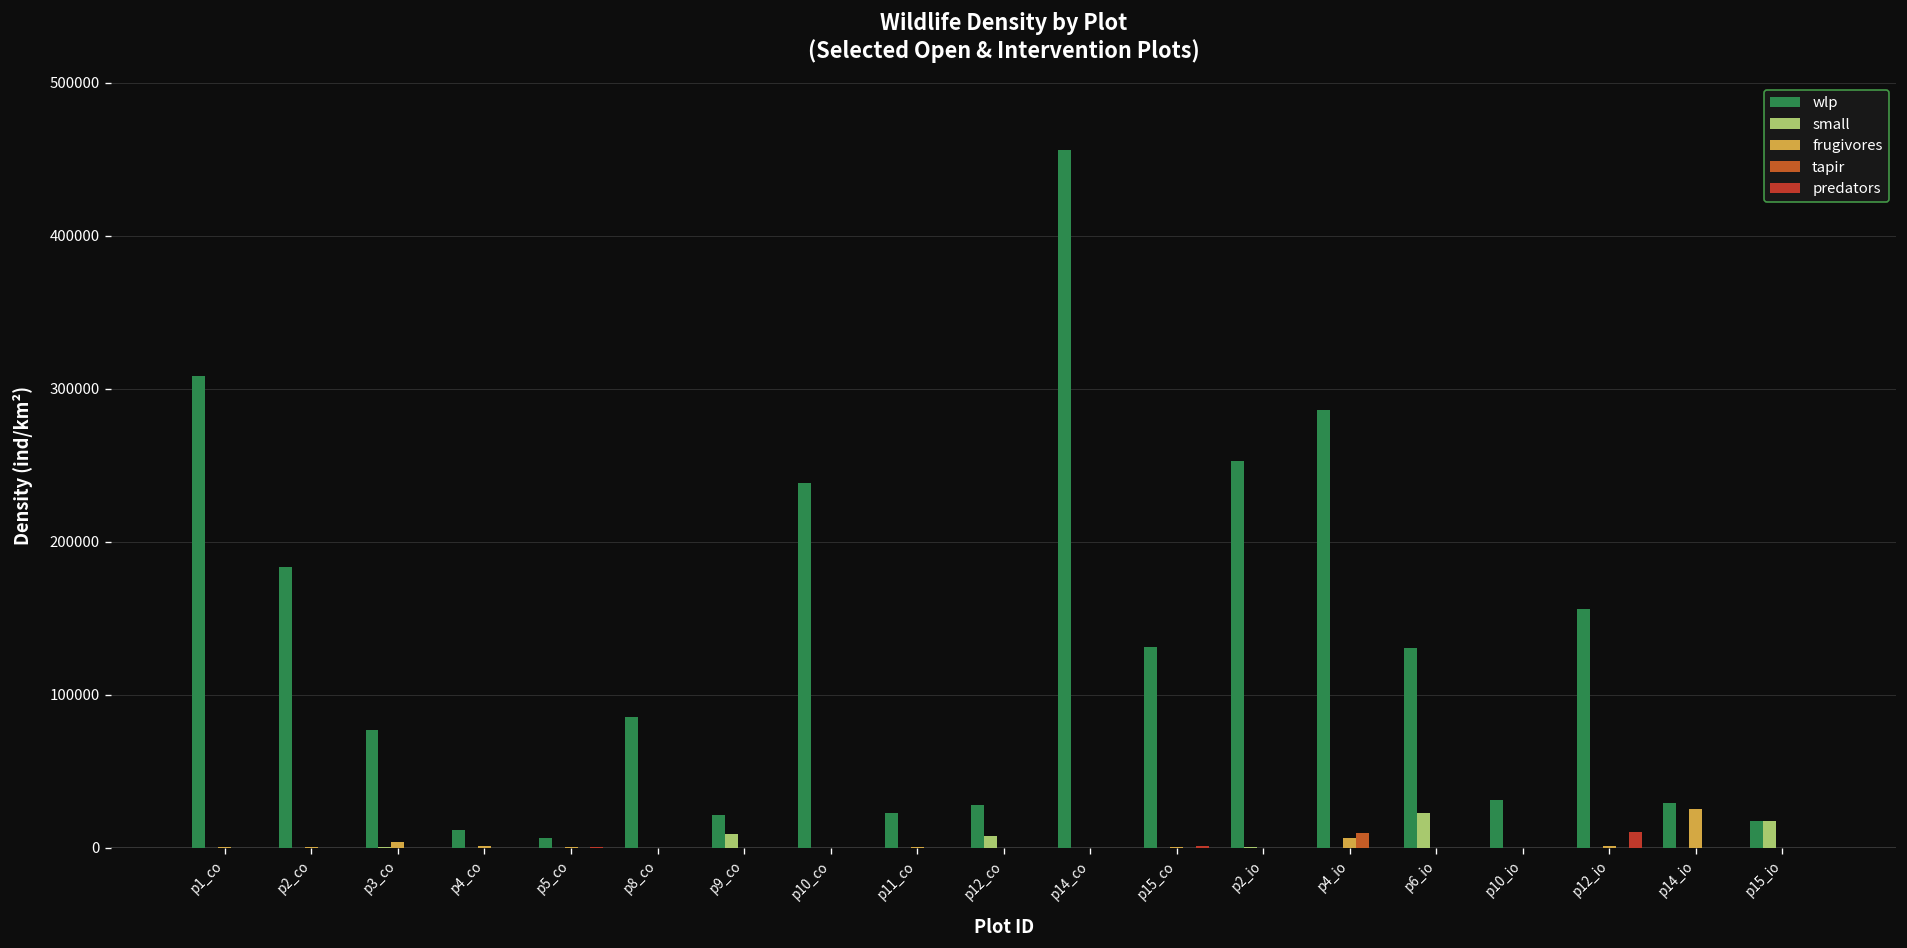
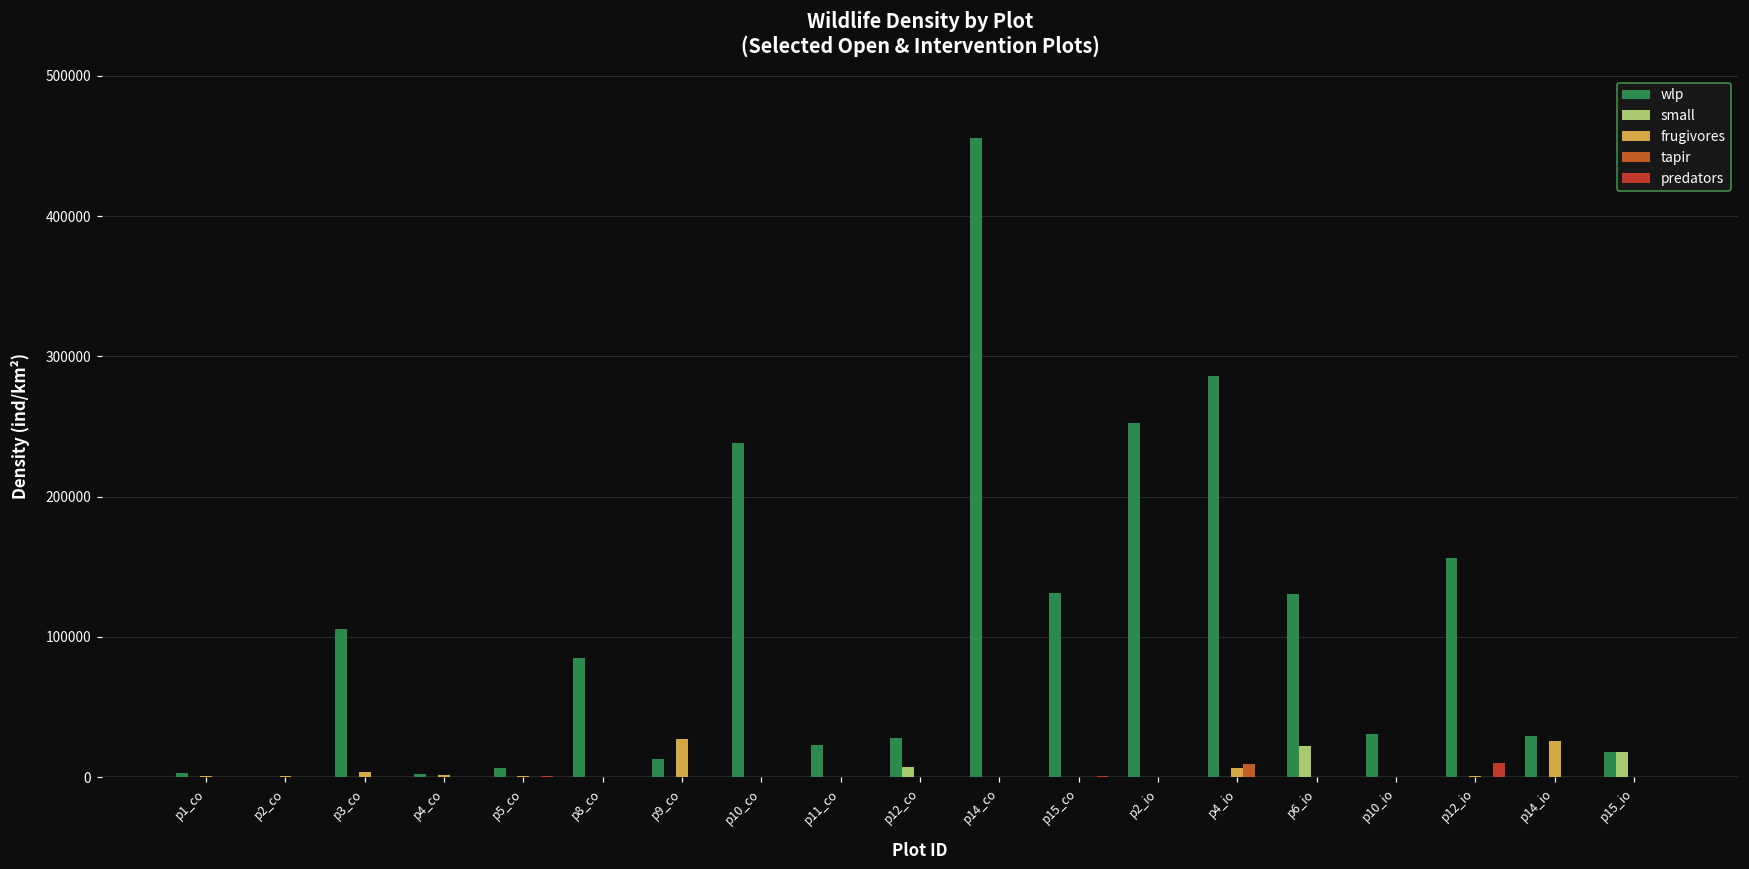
  {
    "wlp": {
-     "p1_co": 308000,
-     "p2_co": 183000,
-     "p3_co": 77000,
-     "p4_co": 12000,
+     "p1_co": 3000,
+     "p2_co": 0,
+     "p3_co": 106000,
+     "p4_co": 2000,
      "p5_co": 6000,
      "p8_co": 85000,
-     "p9_co": 22000,
+     "p9_co": 13000,
      "p10_co": 239000,
      "p11_co": 23000,
      "p12_co": 28000,
      "p14_co": 456000,
      "p15_co": 131000,
      "p2_io": 253000,
      "p4_io": 286000,
      "p6_io": 131000,
      "p10_io": 31000,
      "p12_io": 156000,
      "p14_io": 29000,
      "p15_io": 18000
    },
    "small": {
-     "p9_co": 9000,
+     "p9_co": 0,
      "p12_co": 7000,
      "p14_co": 0,
      "p6_io": 22000,
      "p15_io": 18000
    },
    "frugivores": {
      "p3_co": 4000,
      "p8_co": 0,
-     "p9_co": 0,
+     "p9_co": 27000,
      "p10_co": 0,
      "p12_co": 0,
      "p14_co": 0,
      "p2_io": 0,
      "p4_io": 7000,
      "p6_io": 0,
      "p10_io": 0,
      "p14_io": 26000,
      "p15_io": 0
    }
  }
